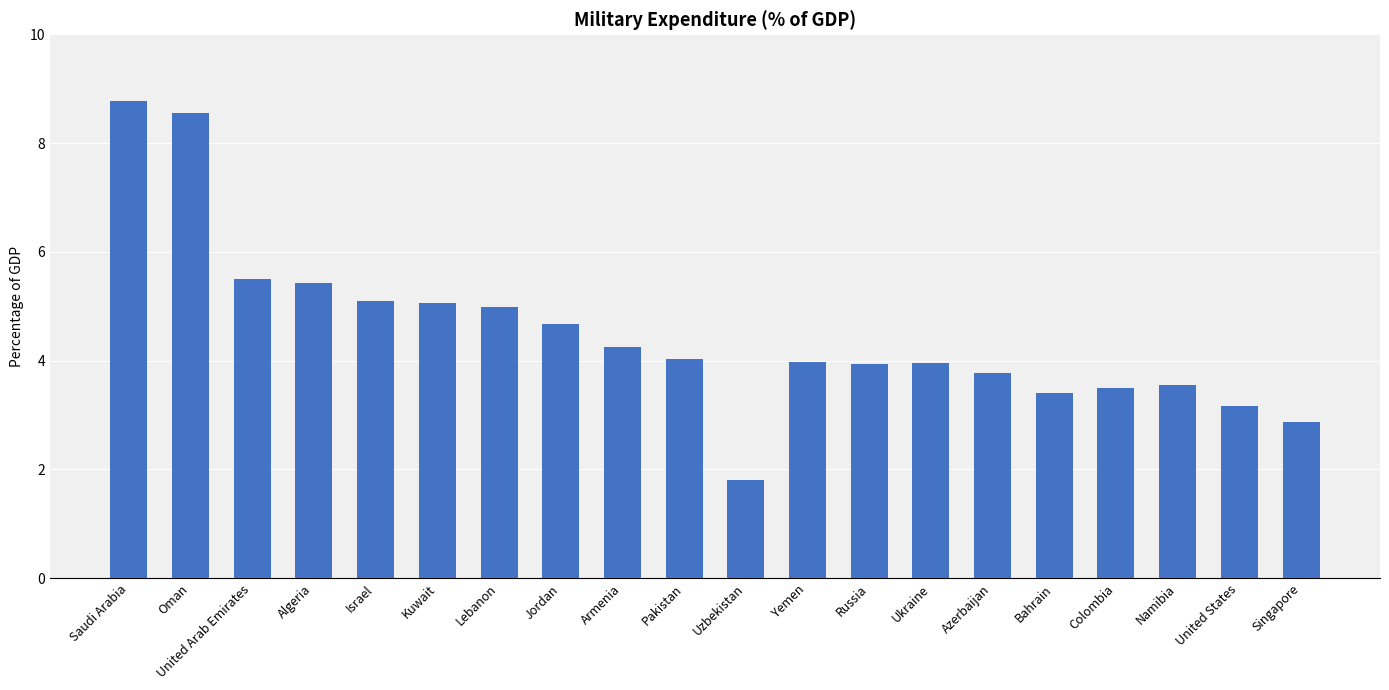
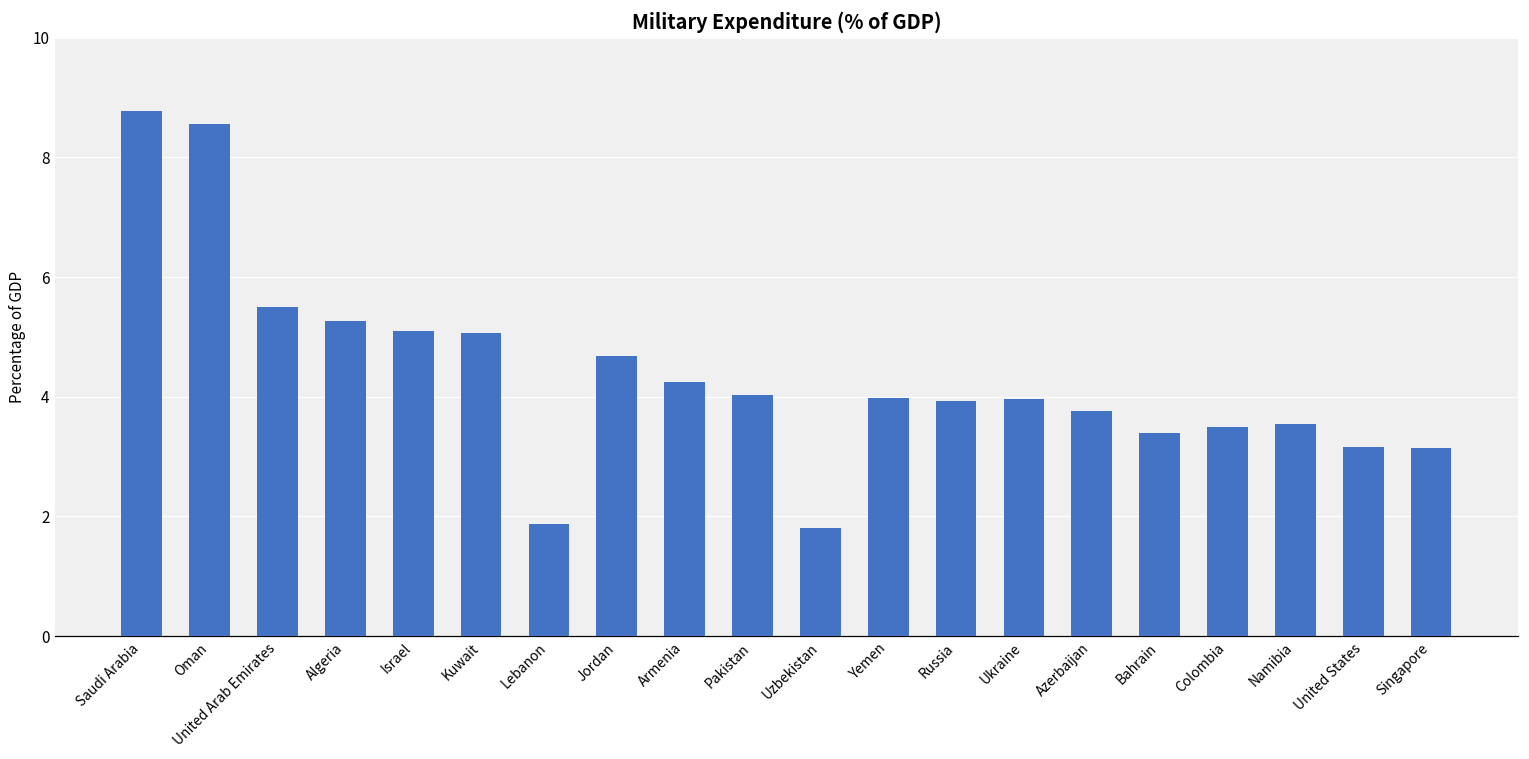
  {
    "Saudi Arabia": 8.8,
    "Oman": 8.6,
    "United Arab Emirates": 5.5,
-   "Algeria": 5.4,
+   "Algeria": 5.3,
    "Israel": 5.1,
    "Kuwait": 5.1,
-   "Lebanon": 5.0,
+   "Lebanon": 1.9,
    "Jordan": 4.7,
    "Armenia": 4.3,
    "Pakistan": 4.0,
    "Uzbekistan": 1.8,
    "Yemen": 4.0,
    "Russia": 3.9,
    "Ukraine": 4.0,
    "Azerbaijan": 3.8,
    "Bahrain": 3.4,
    "Colombia": 3.5,
    "Namibia": 3.6,
    "United States": 3.2,
-   "Singapore": 2.9
+   "Singapore": 3.1
  }
